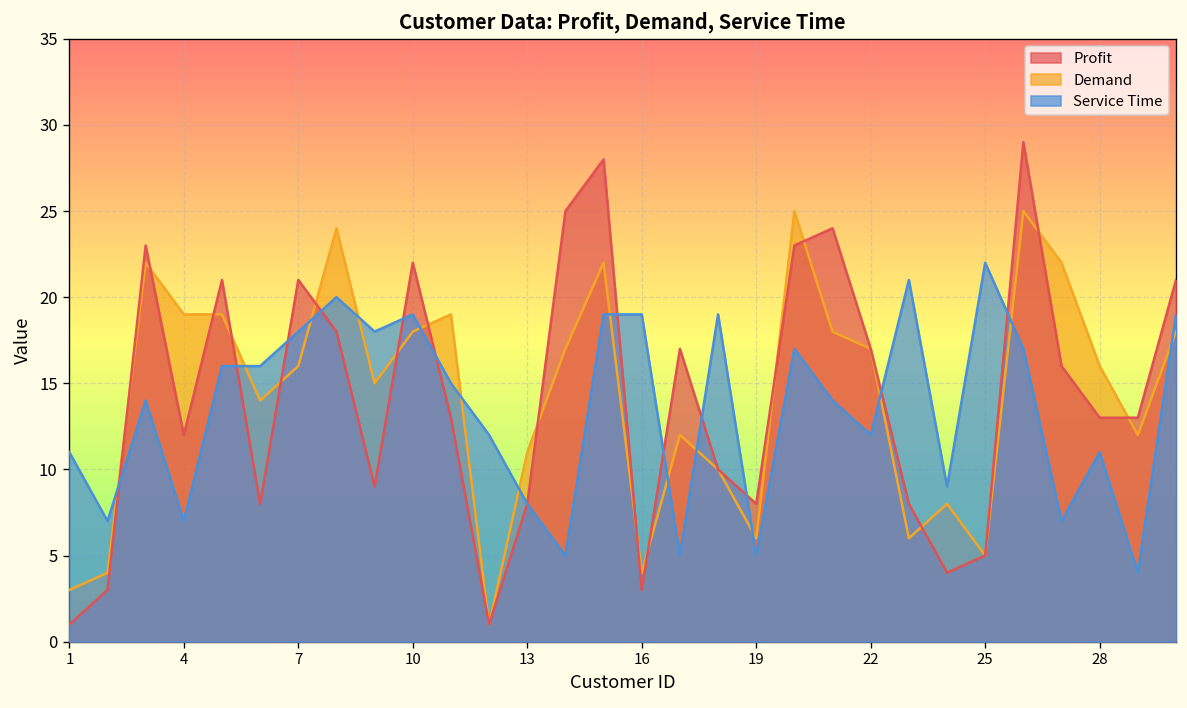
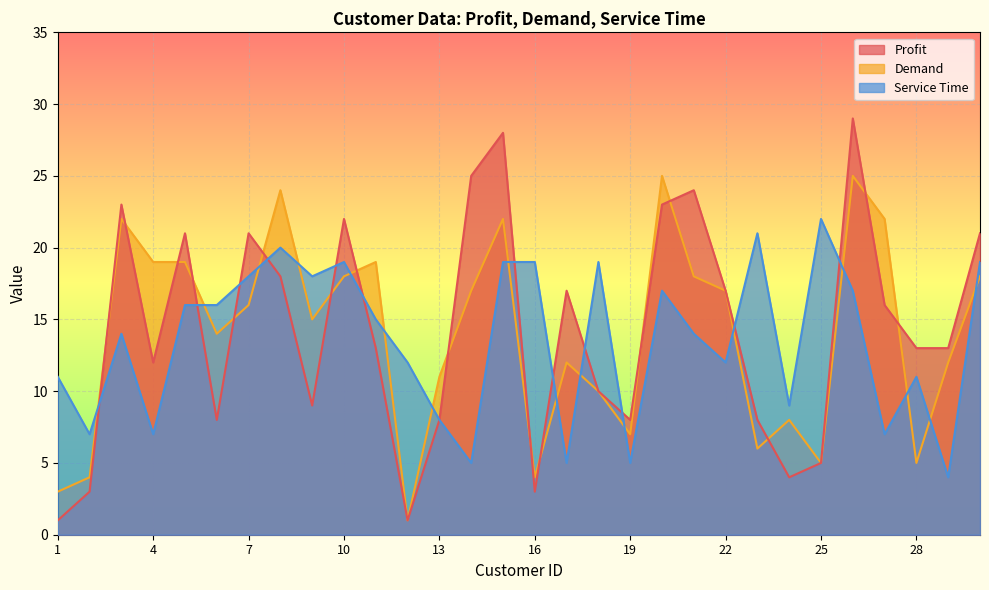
  {
    "Profit": {
      "1": 1,
      "4": 12,
      "7": 21,
      "10": 22,
      "16": 3,
      "19": 8,
      "28": 13
    },
    "Demand": {
      "1": 3,
      "4": 19,
      "7": 16,
      "10": 18,
      "13": 11,
      "16": 4,
-     "19": 6,
-     "28": 16
+     "19": 7,
+     "28": 5
    },
    "Service Time": {
      "1": 11,
      "4": 7,
      "7": 18,
      "10": 19,
      "16": 19,
      "19": 5,
      "22": 12,
      "25": 22,
      "28": 11
    }
  }
